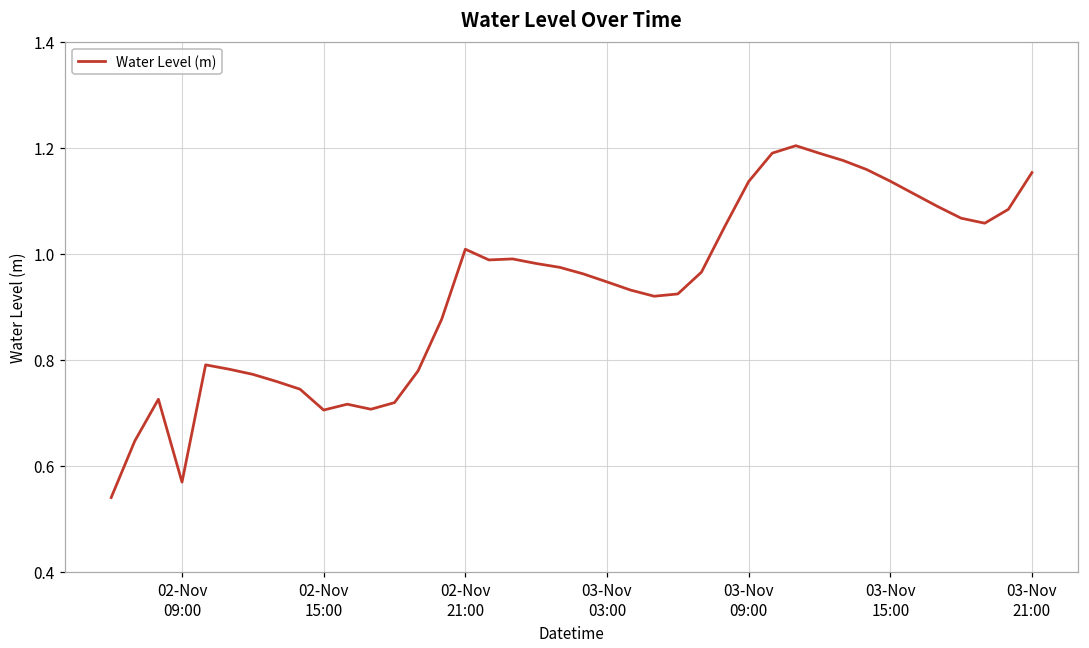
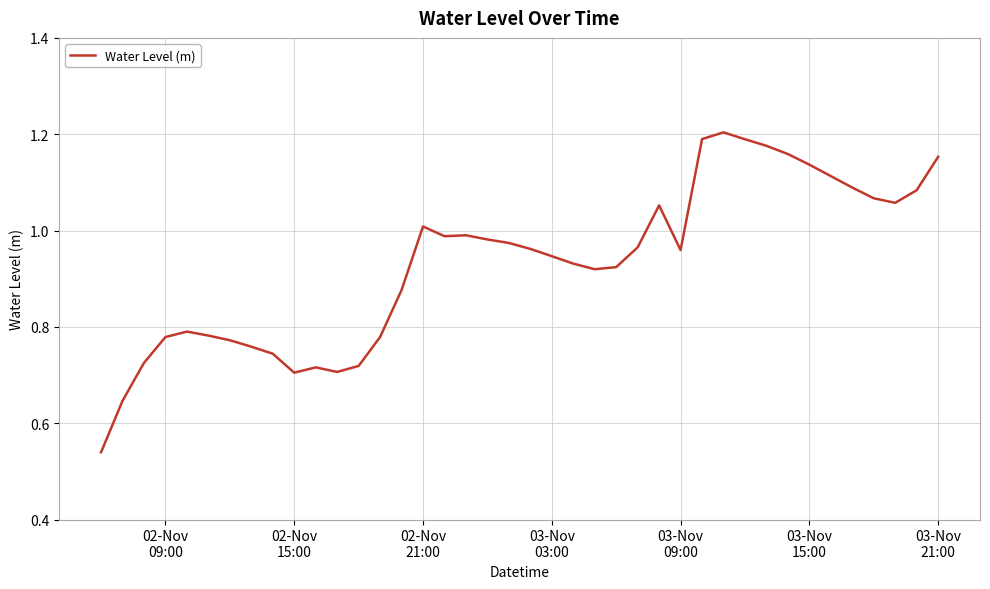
  {
-   "02-Nov 09:00": 0.57,
+   "02-Nov 09:00": 0.78,
    "02-Nov 15:00": 0.70,
    "02-Nov 21:00": 1.01,
    "03-Nov 03:00": 0.95,
-   "03-Nov 09:00": 1.14,
+   "03-Nov 09:00": 0.96,
    "03-Nov 15:00": 1.14,
    "03-Nov 21:00": 1.15
  }
